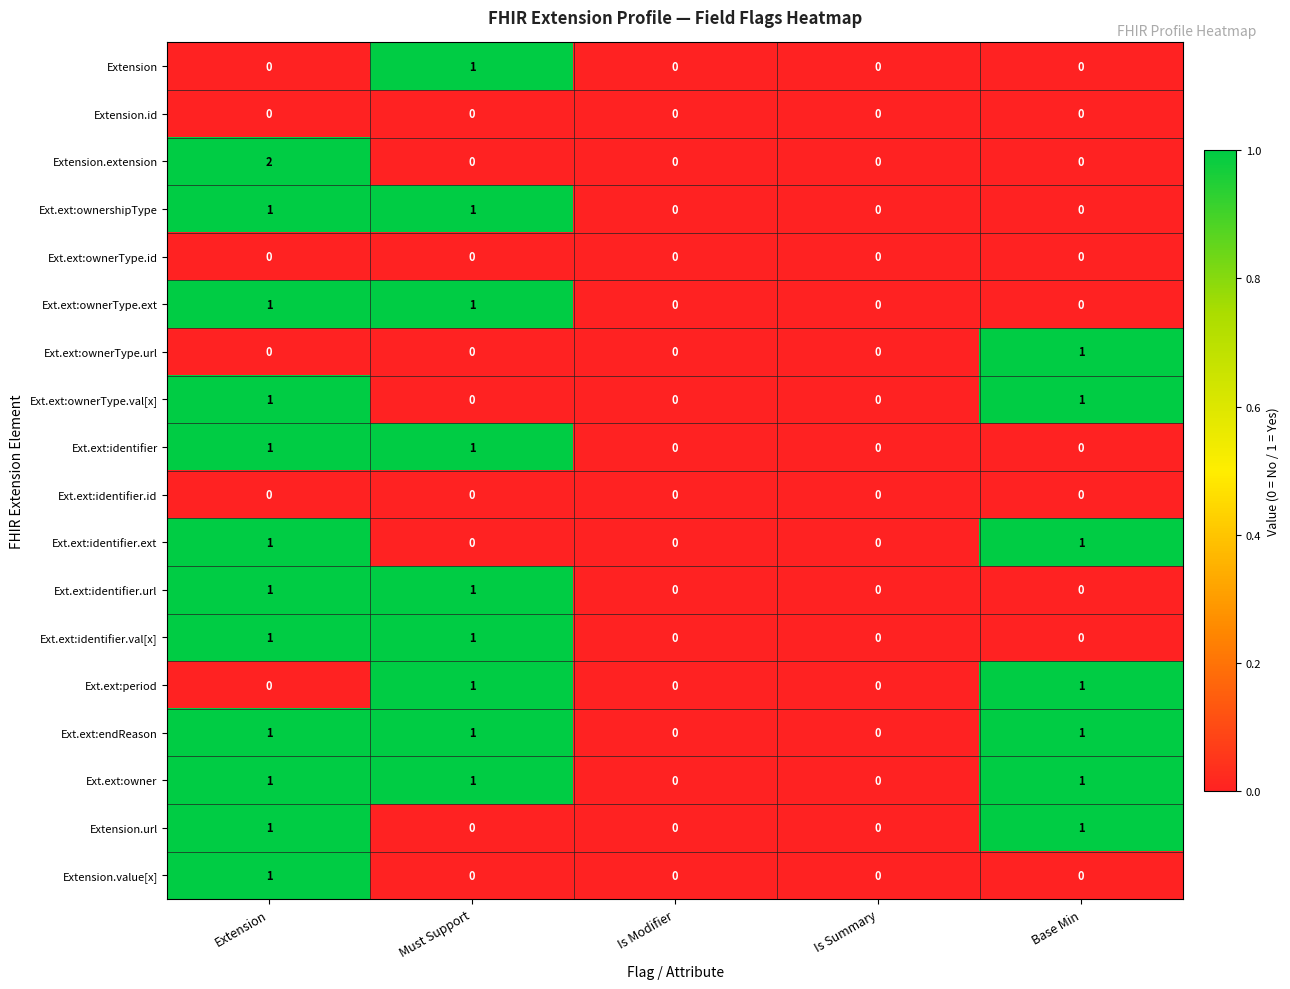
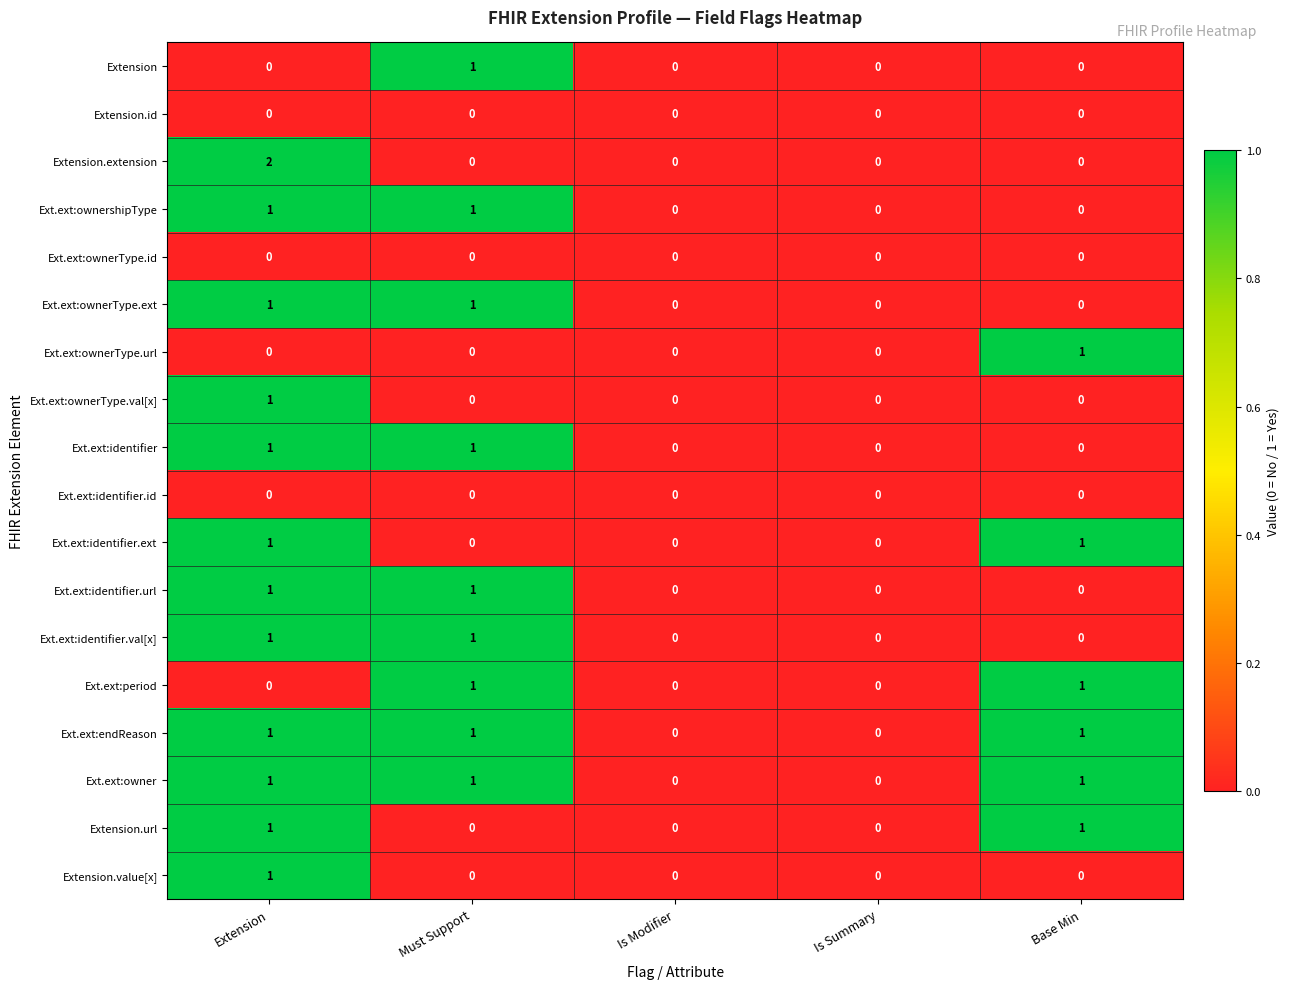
  {
    "Extension": {
      "Extension": 0,
      "Must Support": 1,
      "Is Modifier": 0,
      "Is Summary": 0,
      "Base Min": 0
    },
    "Extension.id": {
      "Extension": 0,
      "Must Support": 0,
      "Is Modifier": 0,
      "Is Summary": 0,
      "Base Min": 0
    },
    "Extension.extension": {
      "Extension": 2,
      "Must Support": 0,
      "Is Modifier": 0,
      "Is Summary": 0,
      "Base Min": 0
    },
    "Ext.ext:ownershipType": {
      "Extension": 1,
      "Must Support": 1,
      "Is Modifier": 0,
      "Is Summary": 0,
      "Base Min": 0
    },
    "Ext.ext:ownerType.id": {
      "Extension": 0,
      "Must Support": 0,
      "Is Modifier": 0,
      "Is Summary": 0,
      "Base Min": 0
    },
    "Ext.ext:ownerType.ext": {
      "Extension": 1,
      "Must Support": 1,
      "Is Modifier": 0,
      "Is Summary": 0,
      "Base Min": 0
    },
    "Ext.ext:ownerType.url": {
      "Extension": 0,
      "Must Support": 0,
      "Is Modifier": 0,
      "Is Summary": 0,
      "Base Min": 1
    },
    "Ext.ext:ownerType.val[x]": {
      "Extension": 1,
      "Must Support": 0,
      "Is Modifier": 0,
      "Is Summary": 0,
-     "Base Min": 1
+     "Base Min": 0
    },
    "Ext.ext:identifier": {
      "Extension": 1,
      "Must Support": 1,
      "Is Modifier": 0,
      "Is Summary": 0,
      "Base Min": 0
    },
    "Ext.ext:identifier.id": {
      "Extension": 0,
      "Must Support": 0,
      "Is Modifier": 0,
      "Is Summary": 0,
      "Base Min": 0
    },
    "Ext.ext:identifier.ext": {
      "Extension": 1,
      "Must Support": 0,
      "Is Modifier": 0,
      "Is Summary": 0,
      "Base Min": 1
    },
    "Ext.ext:identifier.url": {
      "Extension": 1,
      "Must Support": 1,
      "Is Modifier": 0,
      "Is Summary": 0,
      "Base Min": 0
    },
    "Ext.ext:identifier.val[x]": {
      "Extension": 1,
      "Must Support": 1,
      "Is Modifier": 0,
      "Is Summary": 0,
      "Base Min": 0
    },
    "Ext.ext:period": {
      "Extension": 0,
      "Must Support": 1,
      "Is Modifier": 0,
      "Is Summary": 0,
      "Base Min": 1
    },
    "Ext.ext:endReason": {
      "Extension": 1,
      "Must Support": 1,
      "Is Modifier": 0,
      "Is Summary": 0,
      "Base Min": 1
    },
    "Ext.ext:owner": {
      "Extension": 1,
      "Must Support": 1,
      "Is Modifier": 0,
      "Is Summary": 0,
      "Base Min": 1
    },
    "Extension.url": {
      "Extension": 1,
      "Must Support": 0,
      "Is Modifier": 0,
      "Is Summary": 0,
      "Base Min": 1
    },
    "Extension.value[x]": {
      "Extension": 1,
      "Must Support": 0,
      "Is Modifier": 0,
      "Is Summary": 0,
      "Base Min": 0
    }
  }
